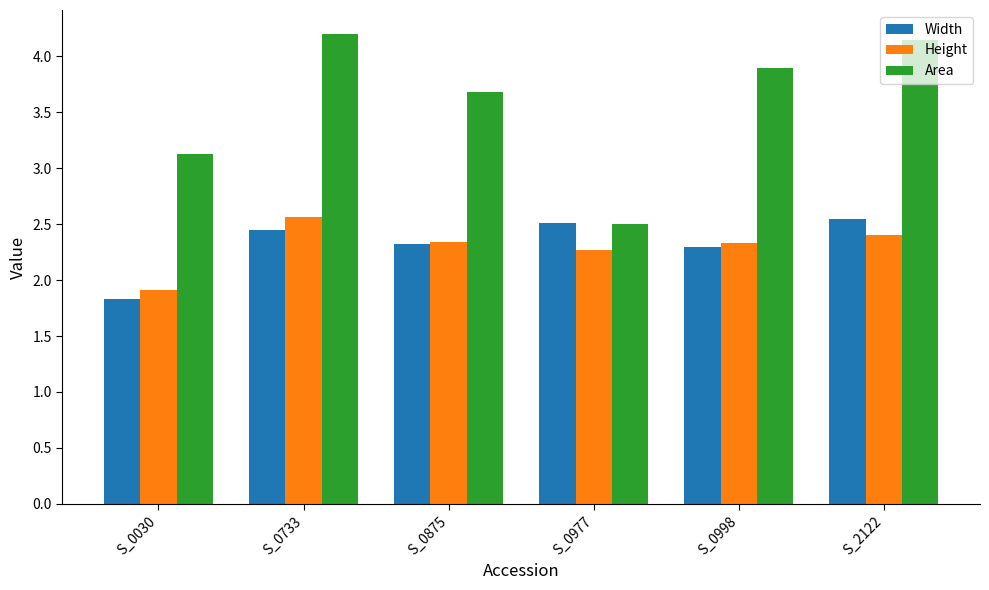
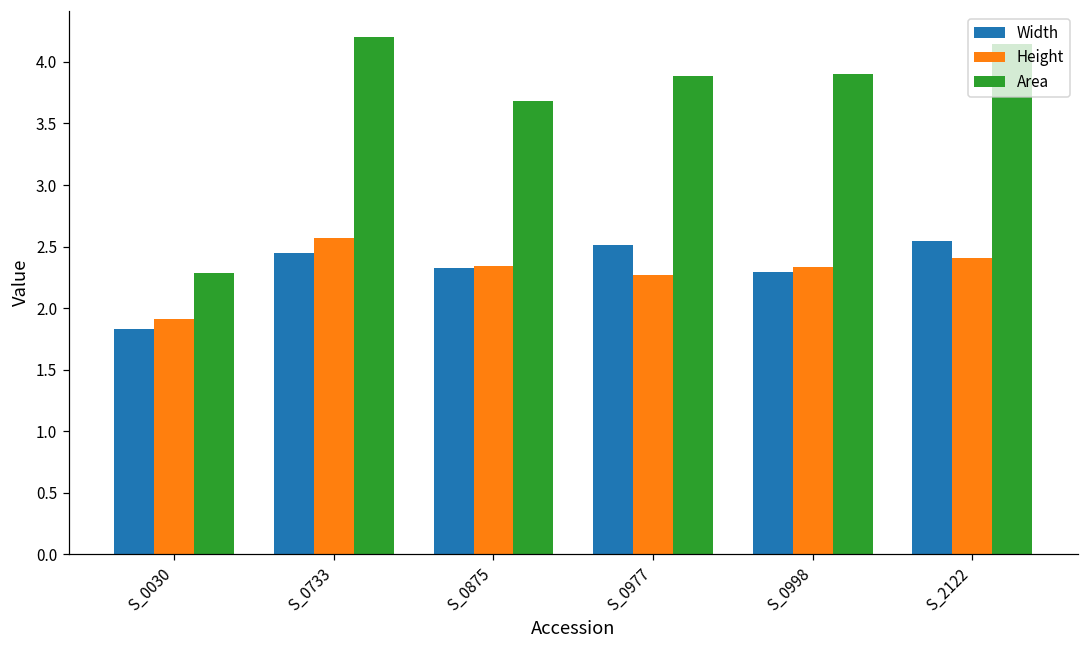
  {
    "Width": {
      "S_0030": 1.83,
      "S_0733": 2.45,
      "S_0875": 2.33,
      "S_0977": 2.51,
      "S_0998": 2.29,
      "S_2122": 2.54
    },
    "Height": {
      "S_0030": 1.91,
      "S_0733": 2.57,
      "S_0875": 2.34,
      "S_0977": 2.27,
      "S_0998": 2.33,
      "S_2122": 2.41
    },
    "Area": {
-     "S_0030": 3.13,
+     "S_0030": 2.29,
      "S_0733": 4.20,
      "S_0875": 3.68,
-     "S_0977": 2.50,
+     "S_0977": 3.89,
      "S_0998": 3.90
    }
  }
